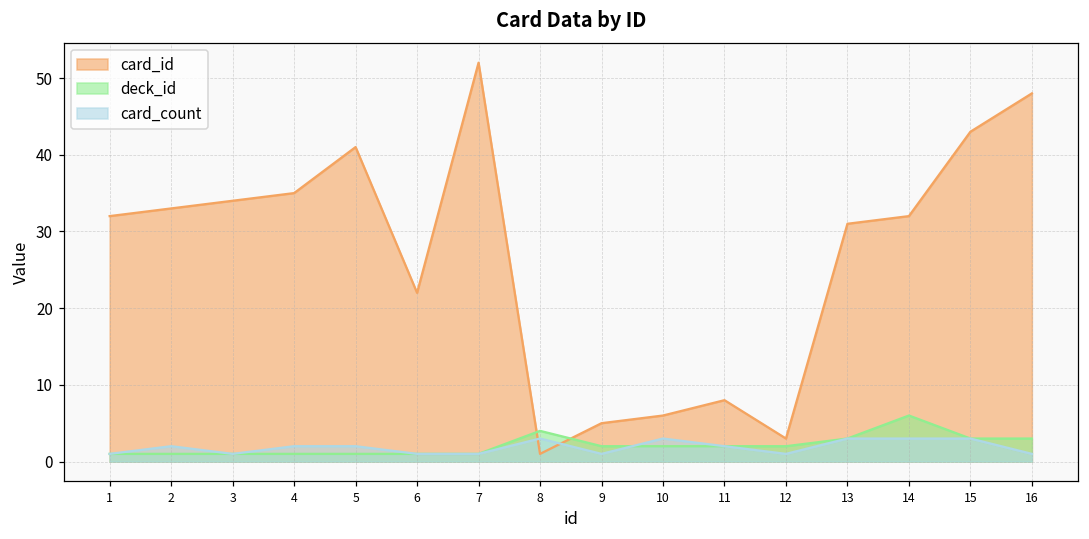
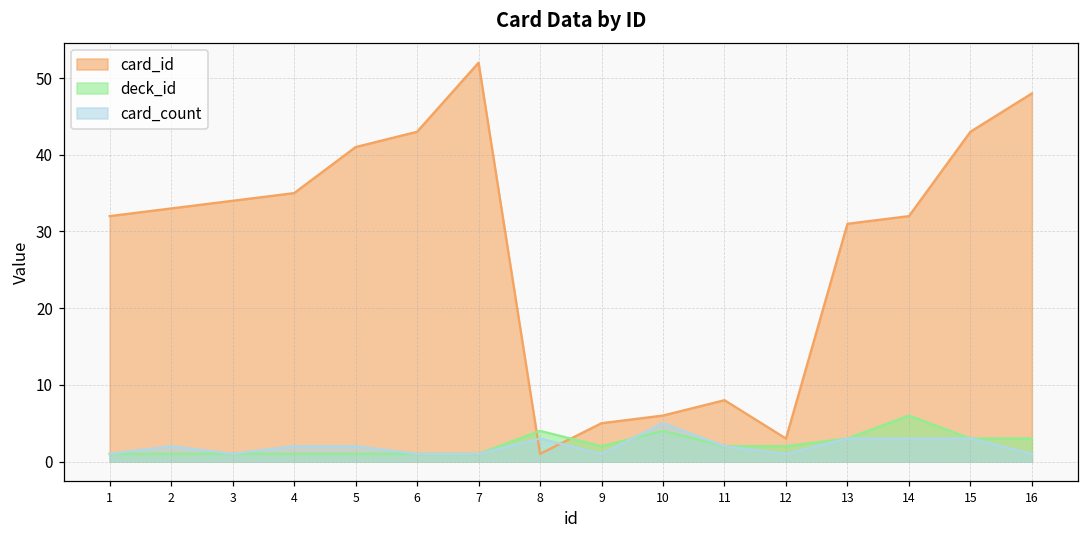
  {
    "card_id": {
      "1": 32,
      "2": 33,
      "3": 34,
      "4": 35,
      "5": 41,
-     "6": 22,
+     "6": 43,
      "7": 52,
      "8": 1,
      "9": 5,
      "10": 6,
      "11": 8,
      "12": 3,
      "13": 31,
      "14": 32,
      "15": 43,
      "16": 48
    },
    "deck_id": {
      "2": 1,
      "4": 1,
      "5": 1,
      "8": 4,
      "9": 2,
-     "10": 2,
+     "10": 4,
      "12": 2,
      "14": 6,
      "16": 3
    },
    "card_count": {
      "2": 2,
      "4": 2,
      "5": 2,
      "8": 3,
      "9": 1,
-     "10": 3,
+     "10": 5,
      "12": 1,
      "14": 3,
      "16": 1
    }
  }
